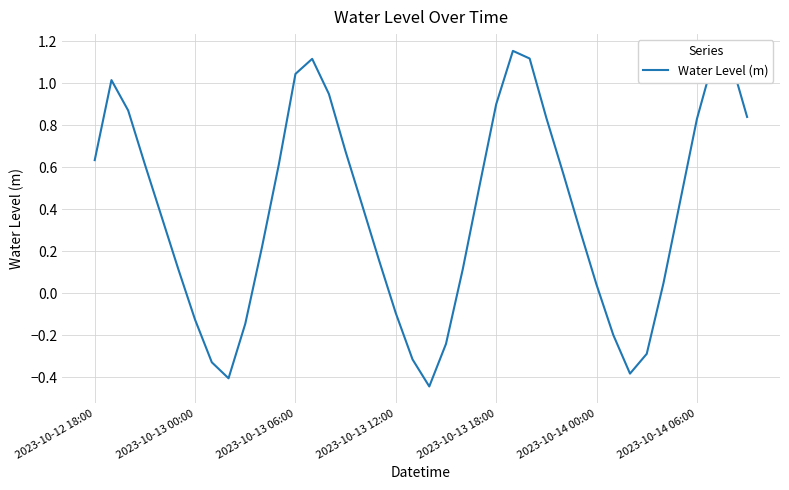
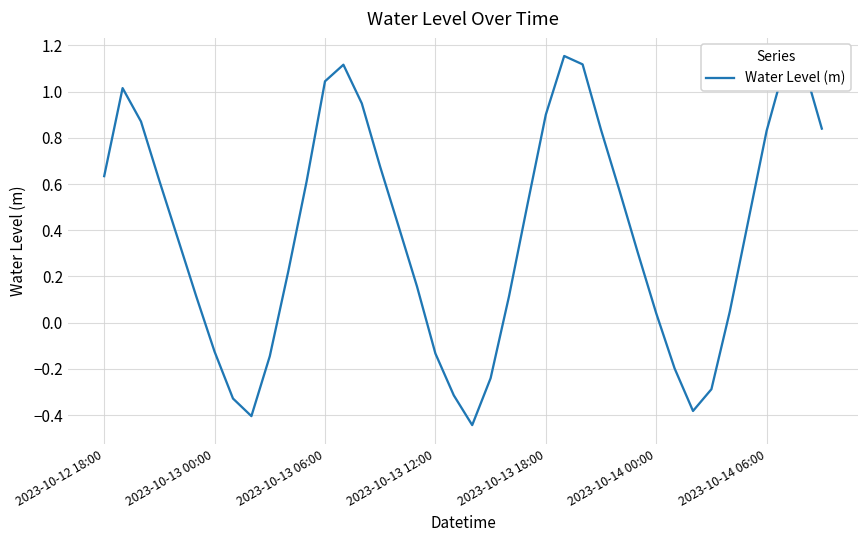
  {
    "2023-10-12 18:00": 0.63,
    "2023-10-13 00:00": -0.13,
    "2023-10-13 06:00": 1.04,
-   "2023-10-13 12:00": -0.09,
+   "2023-10-13 12:00": -0.13,
    "2023-10-13 18:00": 0.90,
    "2023-10-14 00:00": 0.04,
    "2023-10-14 06:00": 0.83
  }
